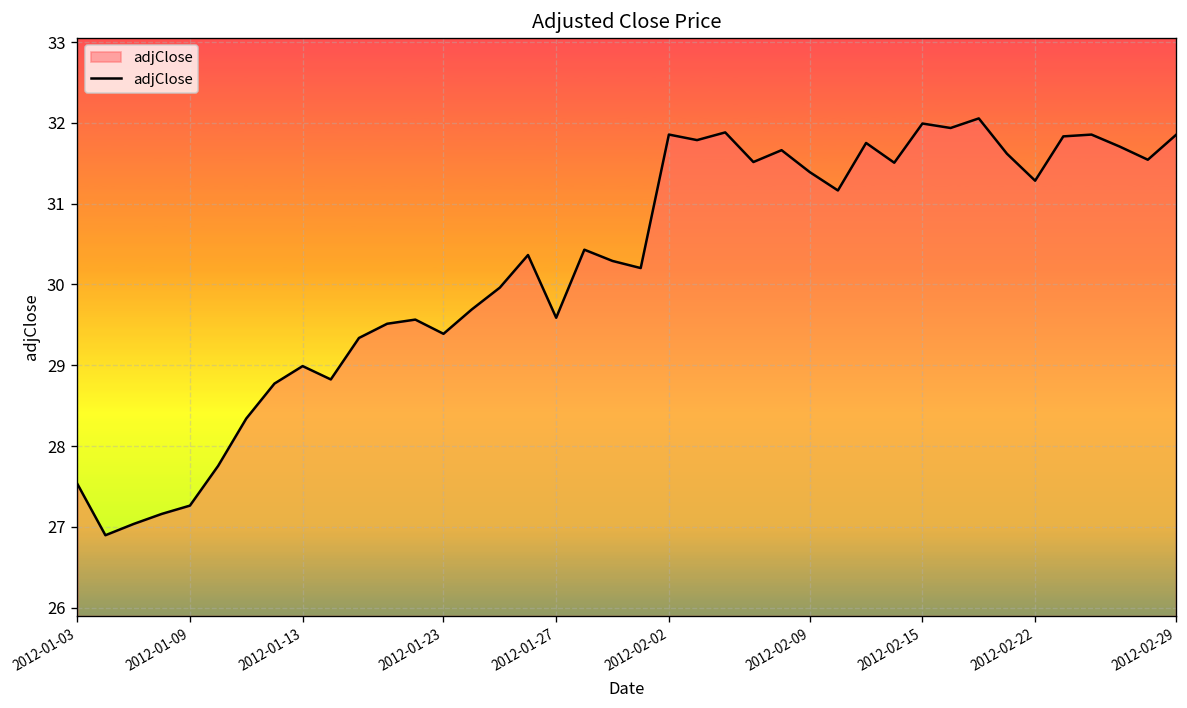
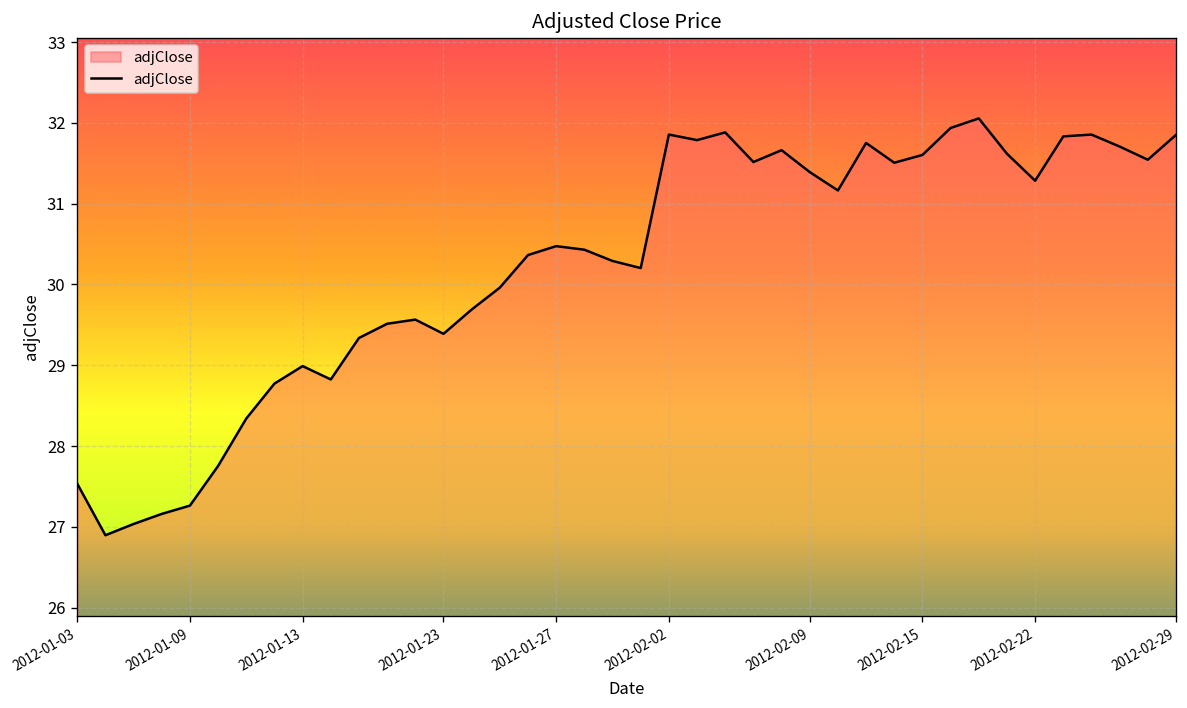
  {
    "2012-01-03": 27.5,
    "2012-01-09": 27.3,
    "2012-01-13": 29.0,
    "2012-01-23": 29.4,
-   "2012-01-27": 29.6,
+   "2012-01-27": 30.5,
    "2012-02-02": 31.9,
    "2012-02-09": 31.4,
-   "2012-02-15": 32.0,
+   "2012-02-15": 31.6,
    "2012-02-22": 31.3,
    "2012-02-29": 31.9
  }
